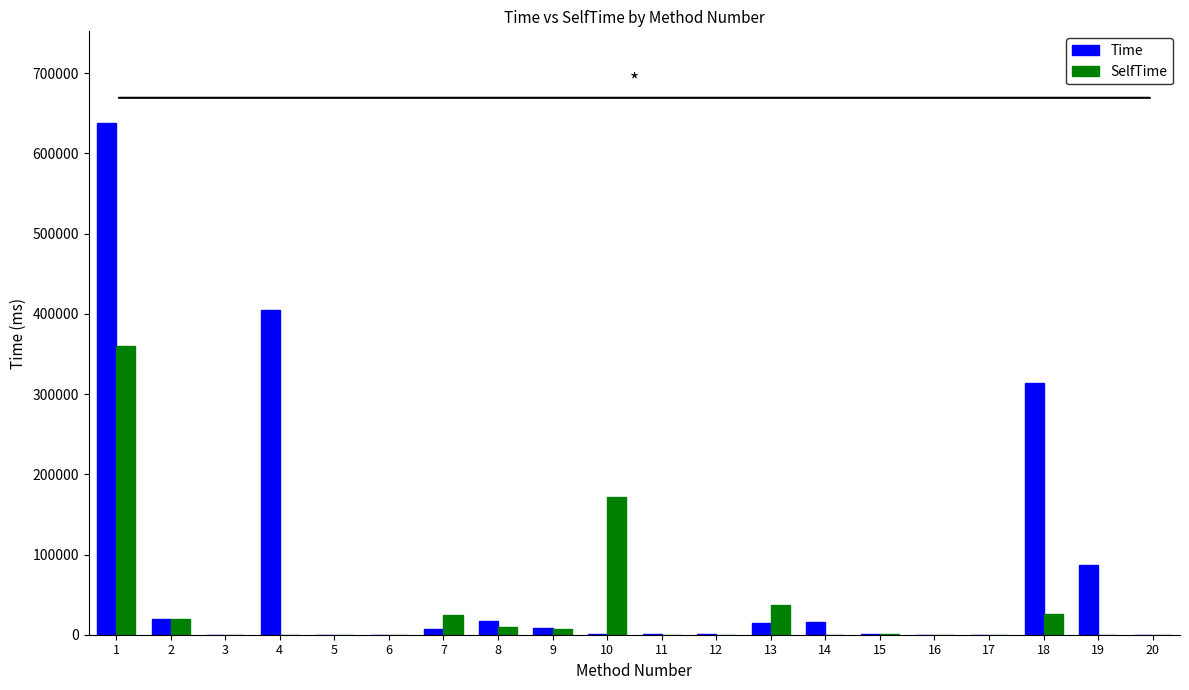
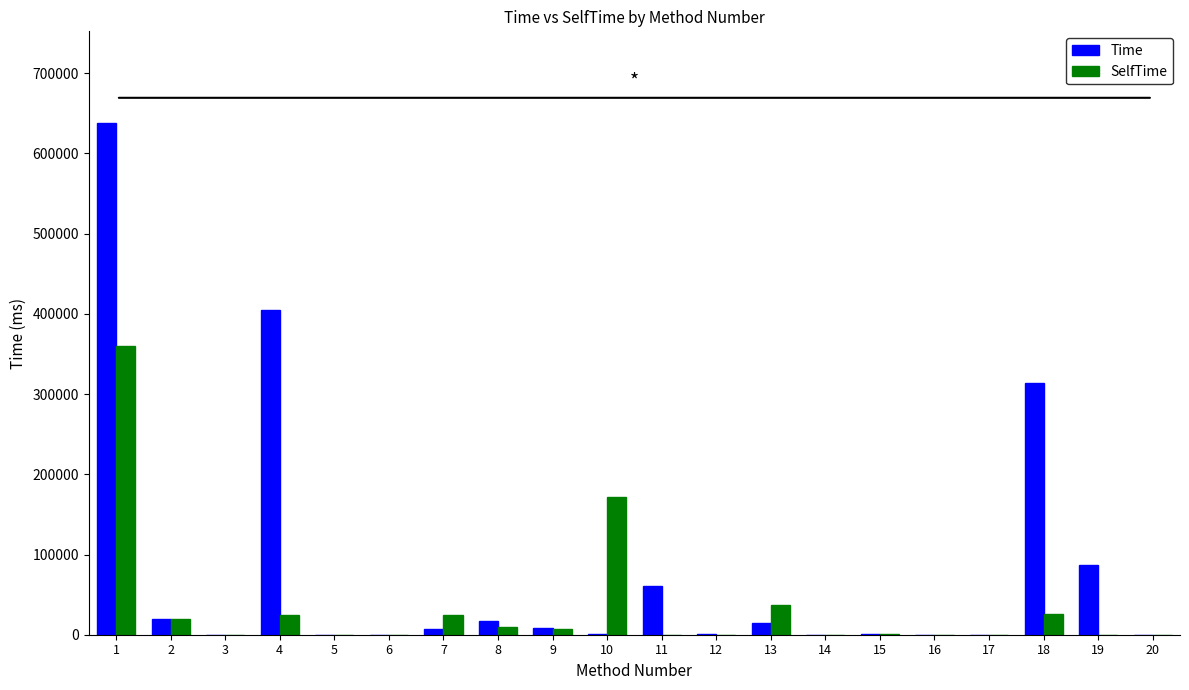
  {
    "Time": {
      "1": 640000,
      "2": 20000,
      "4": 400000,
      "7": 10000,
      "8": 20000,
      "9": 10000,
-     "11": 0,
+     "11": 60000,
      "13": 10000,
-     "14": 20000,
+     "14": 0,
      "18": 310000,
      "19": 90000
    },
    "SelfTime": {
      "1": 360000,
      "2": 20000,
-     "4": 0,
+     "4": 20000,
      "7": 20000,
      "8": 10000,
      "9": 10000,
      "10": 170000,
      "13": 40000,
      "18": 30000
    }
  }
